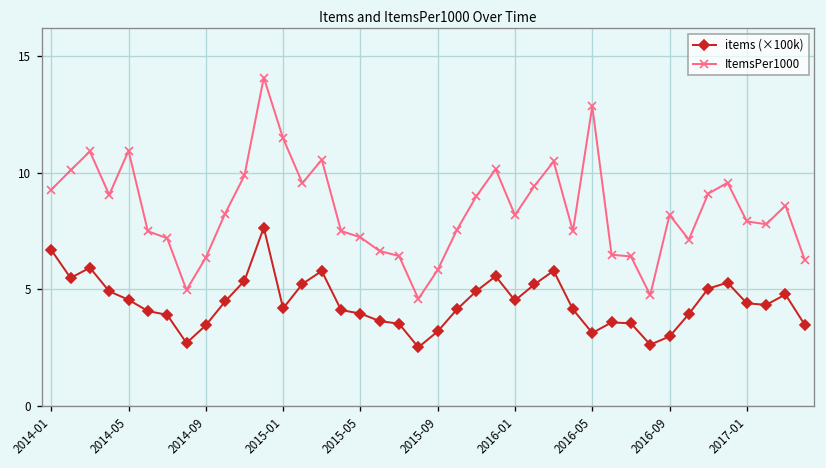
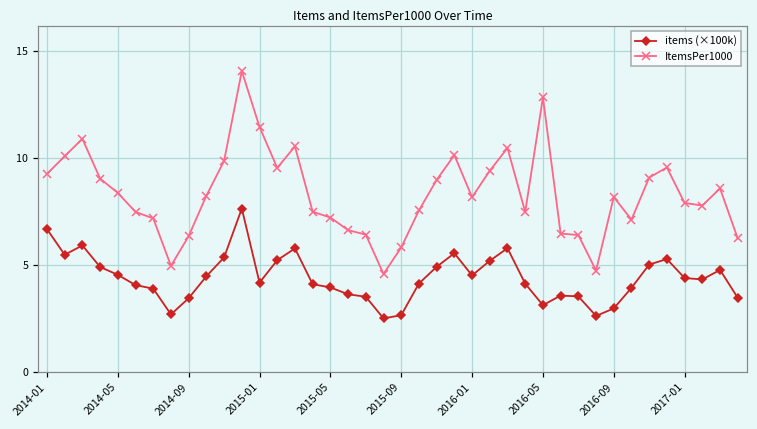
  {
    "items (×100k)": {
      "2014-01": 6.7,
      "2014-05": 4.6,
      "2014-09": 3.5,
      "2015-01": 4.2,
      "2015-05": 4.0,
-     "2015-09": 3.2,
+     "2015-09": 2.7,
      "2016-01": 4.5,
      "2016-05": 3.1,
      "2016-09": 3.0,
      "2017-01": 4.4
    },
    "ItemsPer1000": {
      "2014-01": 9.3,
-     "2014-05": 10.9,
+     "2014-05": 8.4,
      "2014-09": 6.4,
      "2015-01": 11.5,
      "2015-05": 7.2,
      "2015-09": 5.8,
      "2016-01": 8.2,
      "2016-05": 12.9,
      "2016-09": 8.2,
      "2017-01": 7.9
    }
  }
